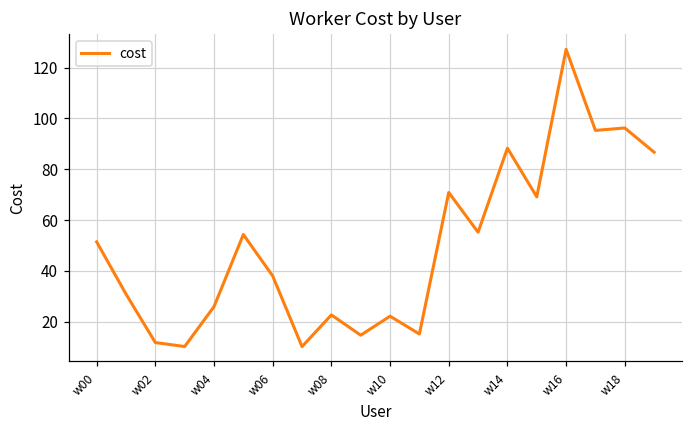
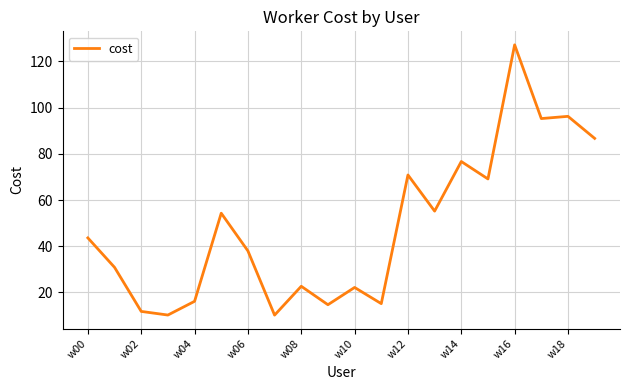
  {
-   "w00": 51,
+   "w00": 44,
    "w02": 12,
-   "w04": 26,
+   "w04": 16,
    "w06": 38,
    "w08": 23,
    "w10": 22,
    "w12": 71,
-   "w14": 88,
+   "w14": 77,
    "w16": 127,
    "w18": 96
  }
